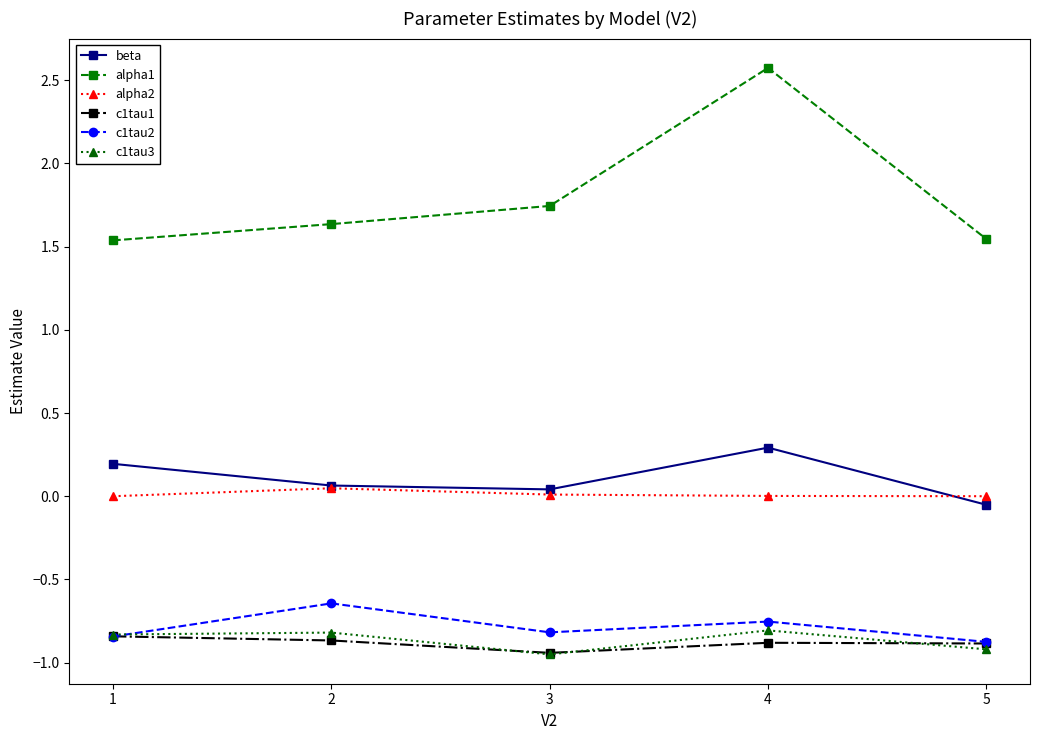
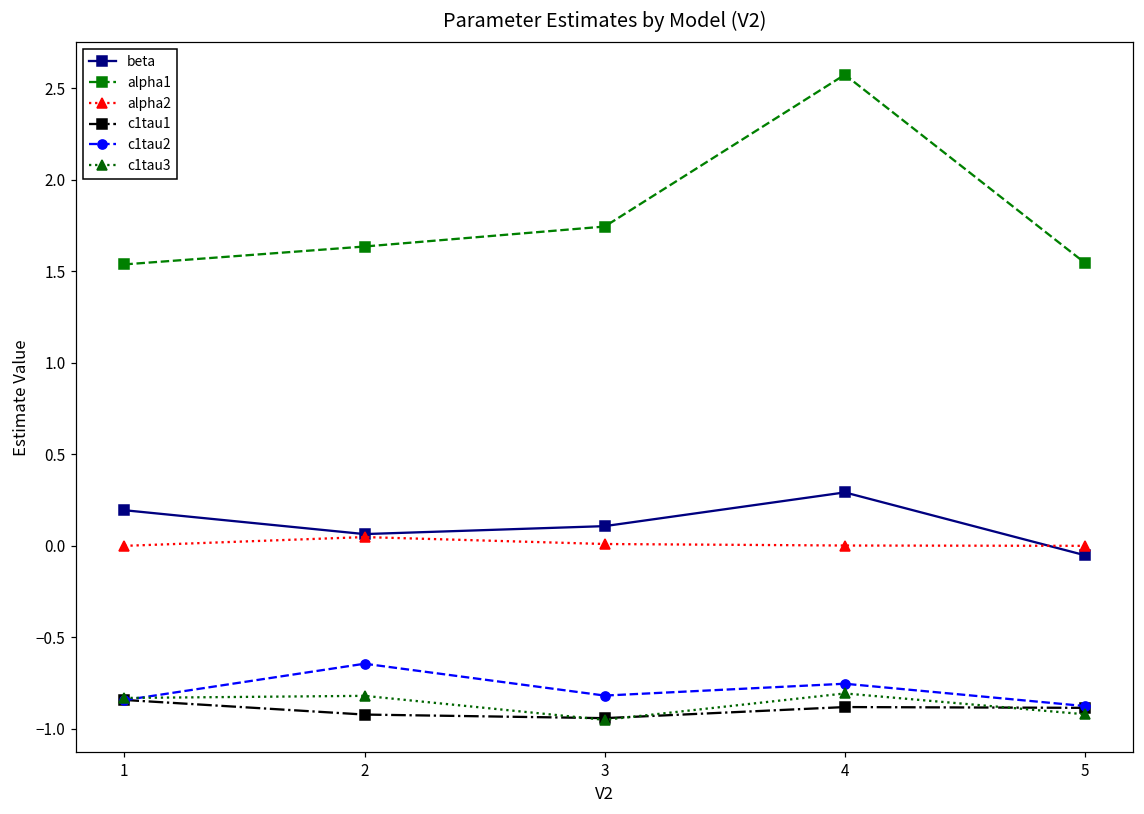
  {
    "beta": {
      "1": 0.19,
      "2": 0.06,
-     "3": 0.04,
+     "3": 0.11,
      "4": 0.29,
      "5": -0.05
    },
    "alpha2": {
      "1": 0.00,
      "2": 0.05,
      "3": 0.01,
      "4": 0.00,
      "5": 0.00
    },
    "c1tau1": {
-     "2": -0.87,
+     "2": -0.92,
      "4": -0.88
    },
    "c1tau2": {
      "2": -0.64,
      "3": -0.82,
      "4": -0.75
    }
  }
